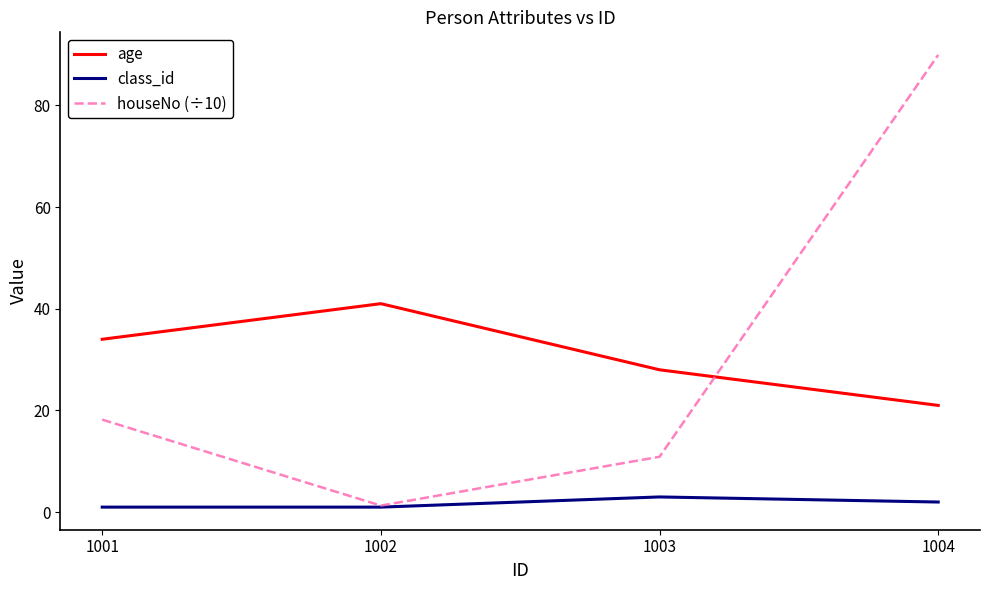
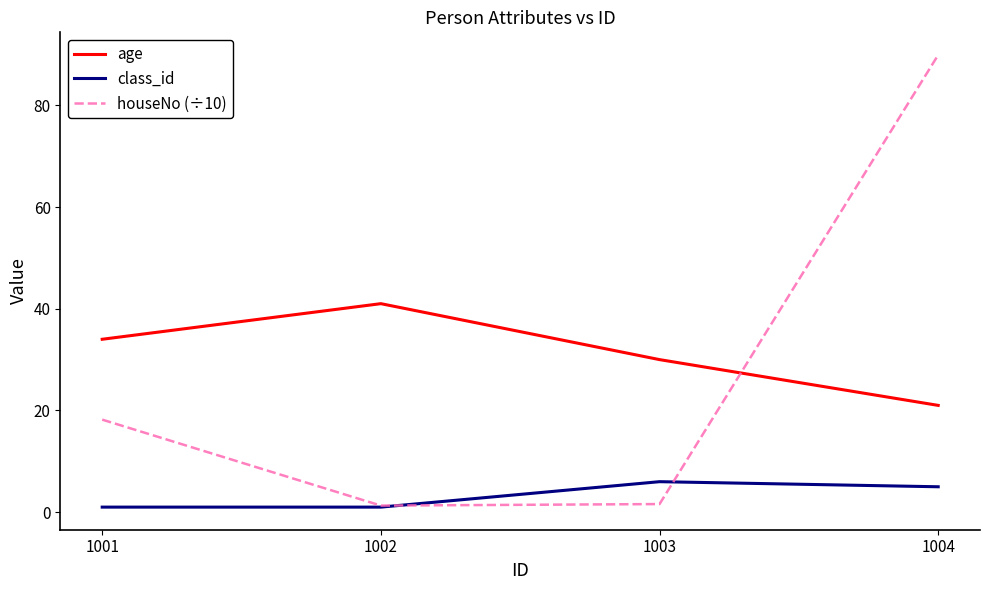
  {
    "age": {
      "1001": 34,
      "1002": 41,
-     "1003": 28,
+     "1003": 30,
      "1004": 21
    },
    "class_id": {
      "1001": 1,
-     "1003": 3,
-     "1004": 2
+     "1003": 6,
+     "1004": 5
    },
    "houseNo (÷10)": {
      "1001": 18,
-     "1003": 11,
+     "1003": 2,
      "1004": 90
    }
  }
